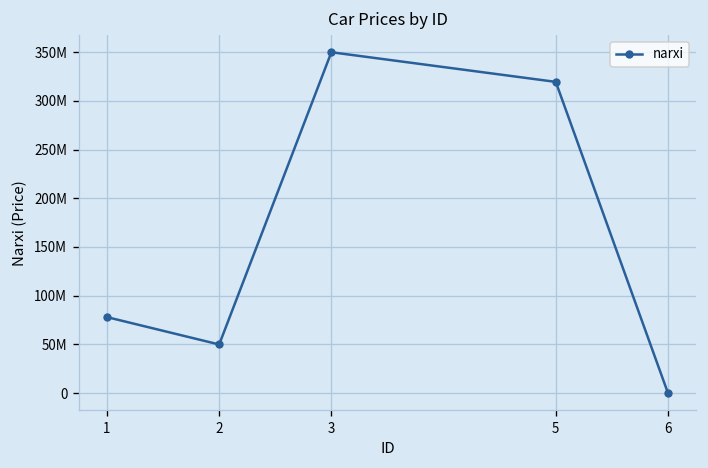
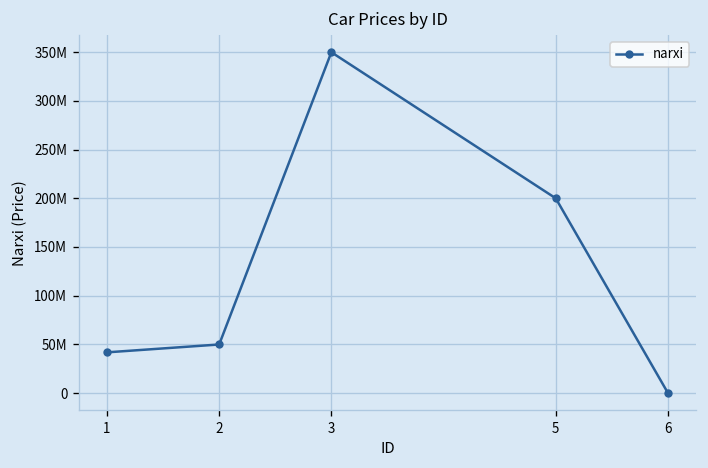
  {
-   "1": 80000000,
+   "1": 40000000,
    "2": 50000000,
    "3": 350000000,
-   "5": 320000000,
+   "5": 200000000,
    "6": 0
  }
